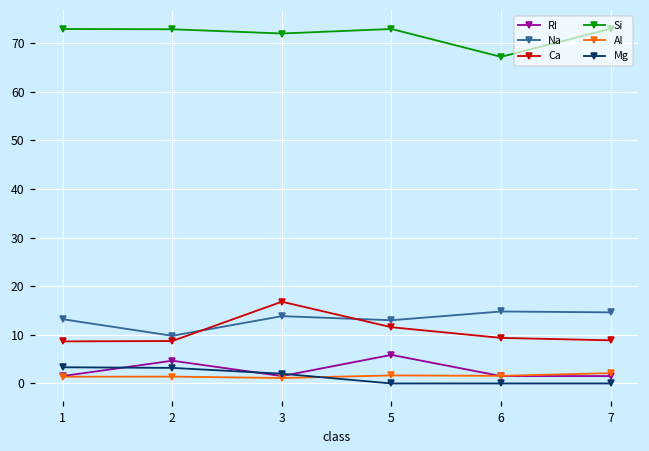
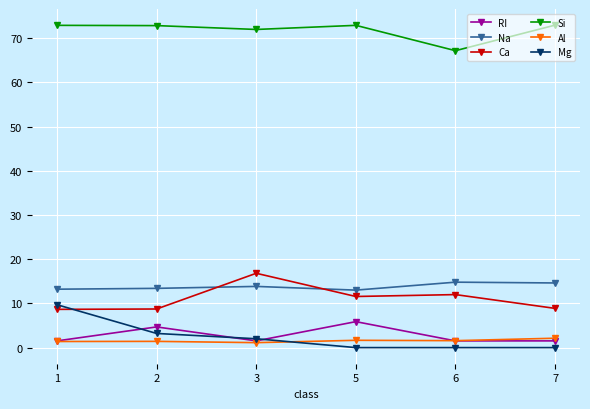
  {
    "RI": {
      "2": 5,
      "5": 6,
      "7": 2
    },
    "Na": {
      "1": 13,
-     "2": 10,
+     "2": 13,
      "3": 14,
      "5": 13,
      "6": 15,
      "7": 15
    },
    "Ca": {
      "1": 9,
      "2": 9,
      "3": 17,
      "5": 12,
-     "6": 9,
+     "6": 12,
      "7": 9
    },
    "Si": {
      "1": 73,
      "2": 73,
      "3": 72,
      "5": 73,
      "6": 67
    },
    "Al": {
      "2": 1,
      "5": 2,
      "7": 2
    },
    "Mg": {
-     "1": 3,
+     "1": 10,
      "2": 3,
      "5": 0,
      "6": 0,
      "7": 0
    }
  }
